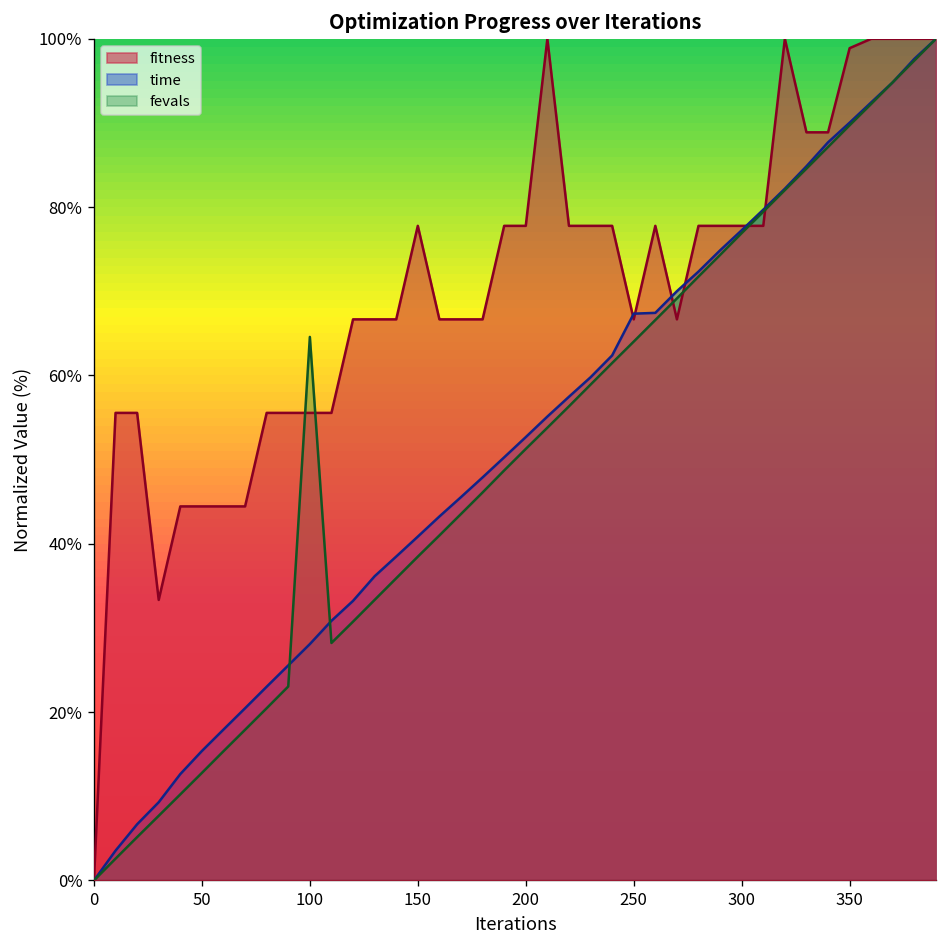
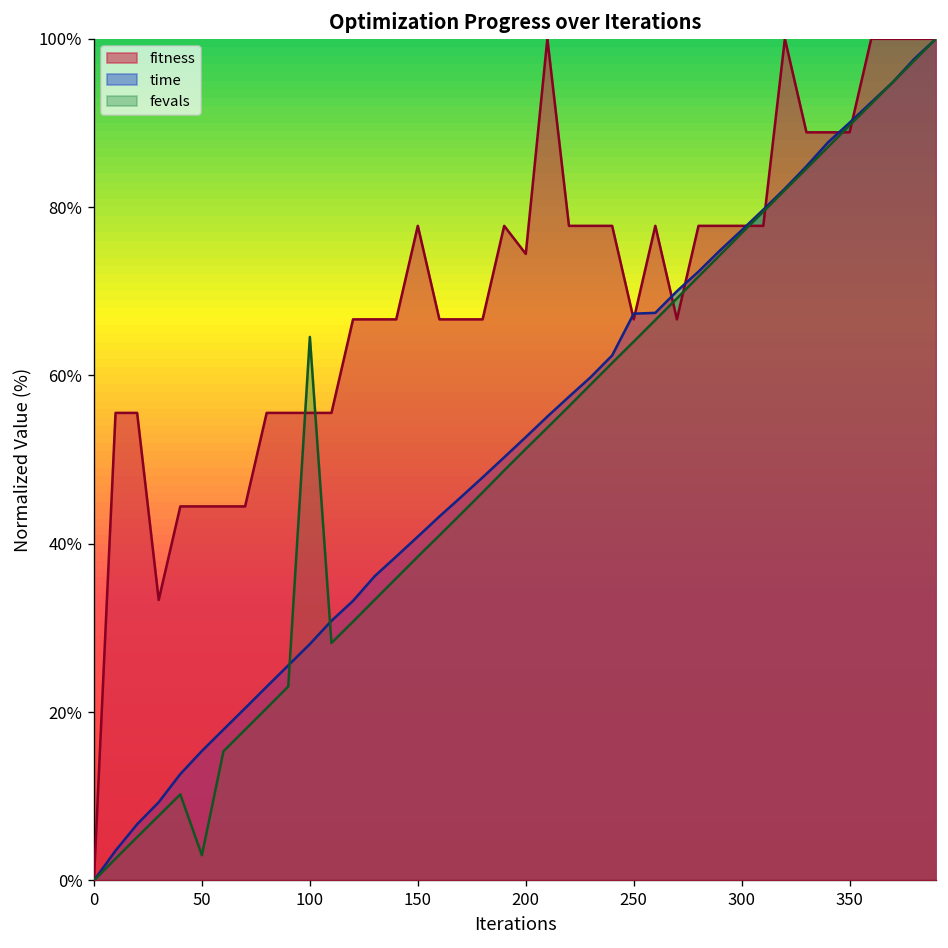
  {
    "fitness": {
      "50": "44%",
      "100": "56%",
      "150": "78%",
-     "200": "78%",
+     "200": "74%",
      "250": "67%",
      "300": "78%",
-     "350": "99%"
+     "350": "89%"
    },
    "time": {
      "50": "15%",
      "100": "28%",
      "150": "41%",
      "200": "53%",
      "250": "67%"
    },
    "fevals": {
-     "50": "13%",
+     "50": "3%",
      "100": "65%",
      "150": "38%",
      "200": "51%",
      "250": "64%"
    }
  }
